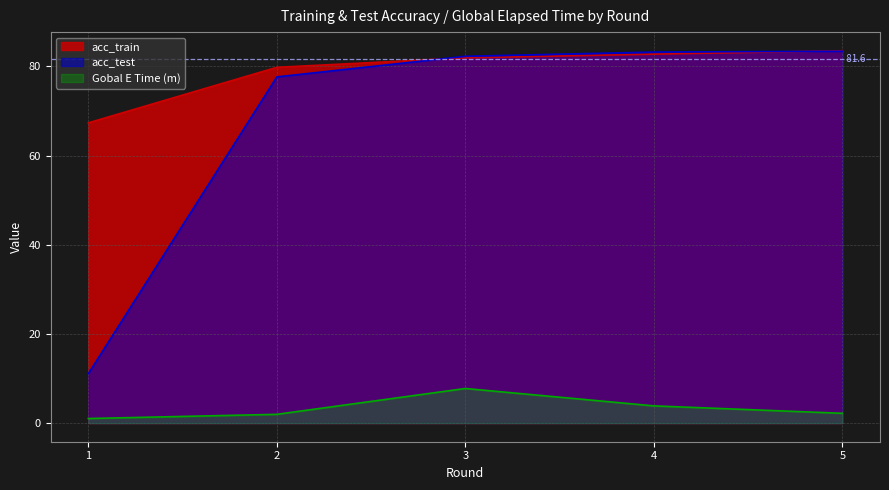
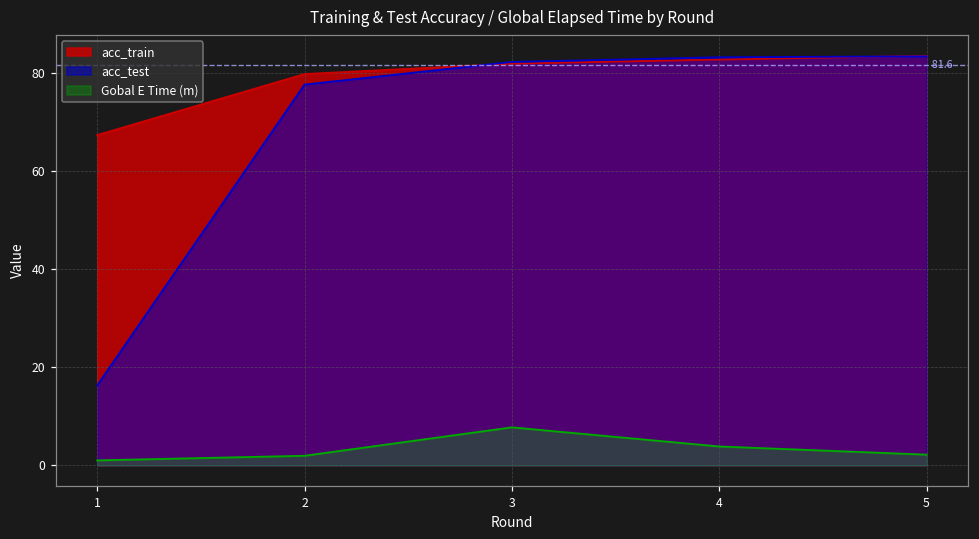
  {
    "acc_train": {
      "1": 67,
      "2": 80
    },
    "acc_test": {
-     "1": 11,
+     "1": 16,
      "2": 78
    },
    "Gobal E Time (m)": {
      "1": 1,
      "2": 2,
      "3": 8,
      "4": 4,
      "5": 2
    }
  }
